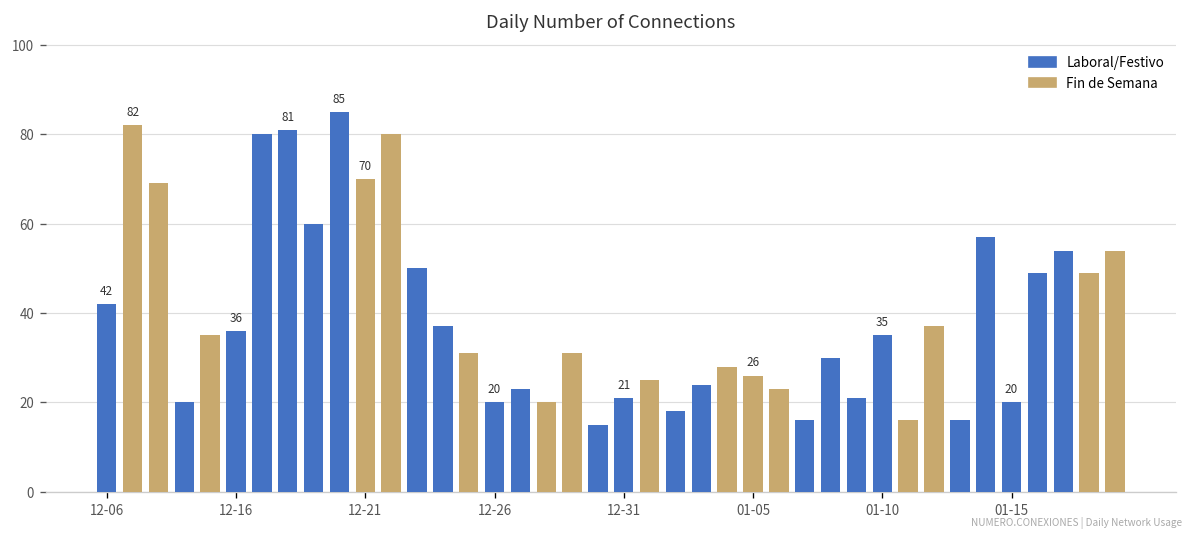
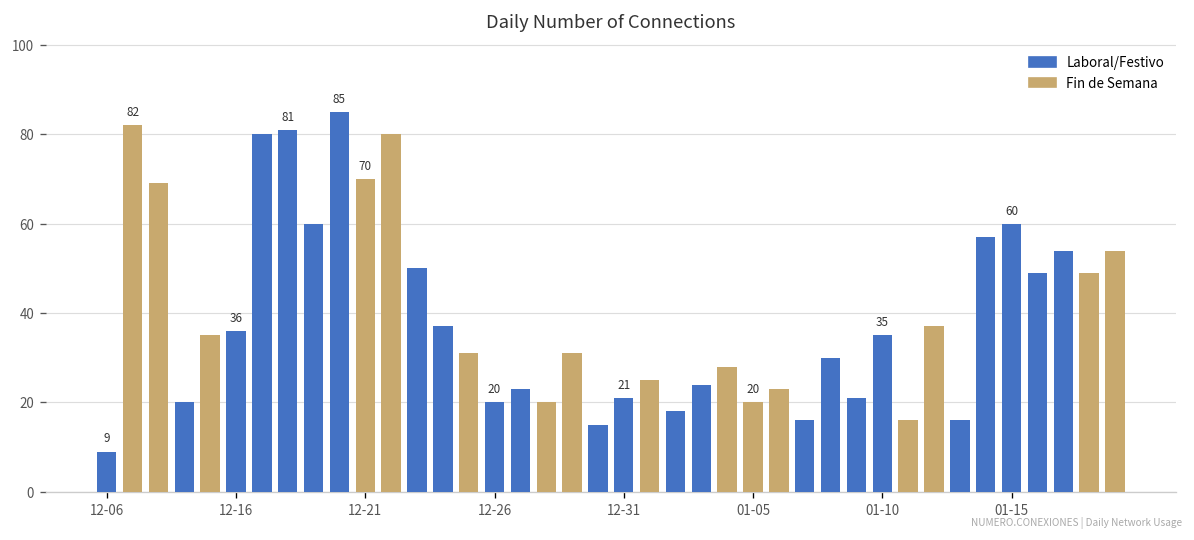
  {
-   "12-06": 42,
+   "12-06": 9,
    "12-16": 36,
    "12-21": 70,
    "12-26": 20,
    "12-31": 21,
-   "01-05": 26,
+   "01-05": 20,
    "01-10": 35,
-   "01-15": 20
+   "01-15": 60
  }
